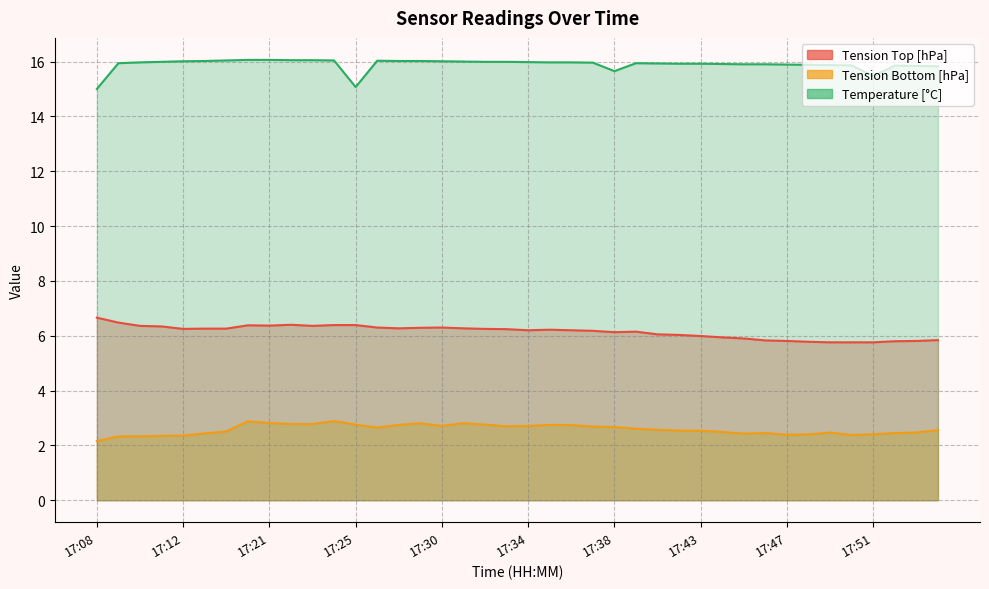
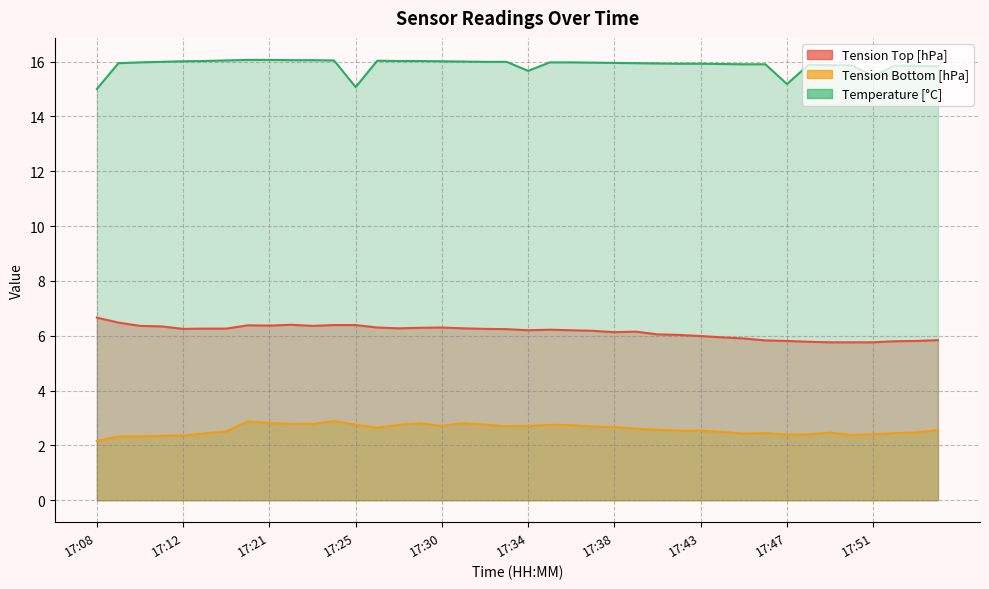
  {
    "Temperature [°C]": {
      "17:08": 15.0,
      "17:12": 16.0,
      "17:21": 16.1,
      "17:25": 15.1,
      "17:30": 16.0,
-     "17:34": 16.0,
-     "17:38": 15.7,
+     "17:34": 15.7,
+     "17:38": 16.0,
      "17:43": 15.9,
-     "17:47": 15.9
+     "17:47": 15.2
    }
  }
